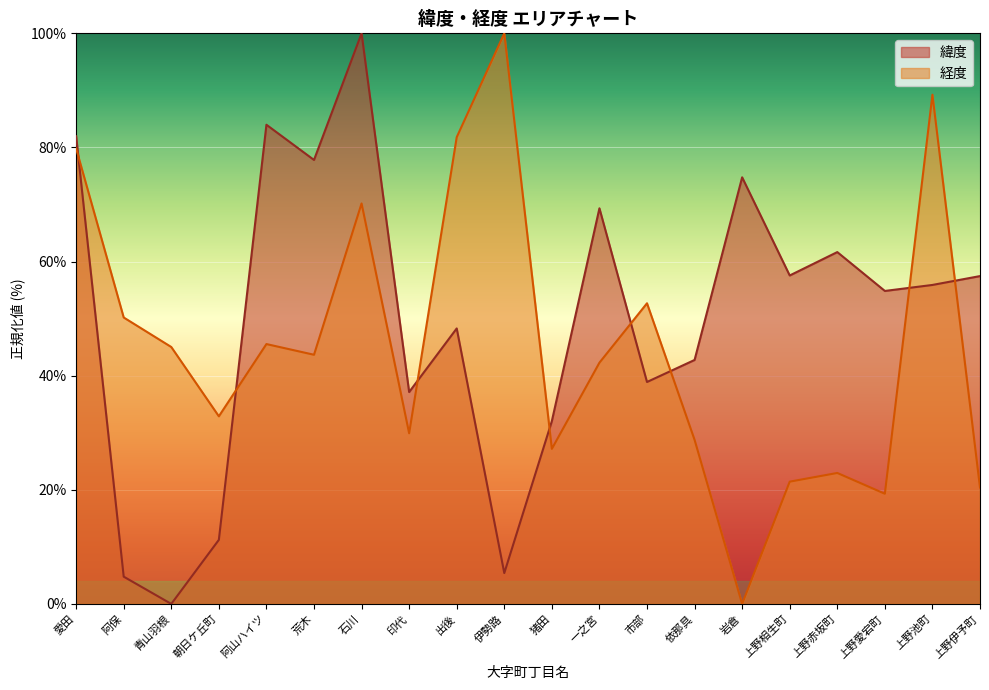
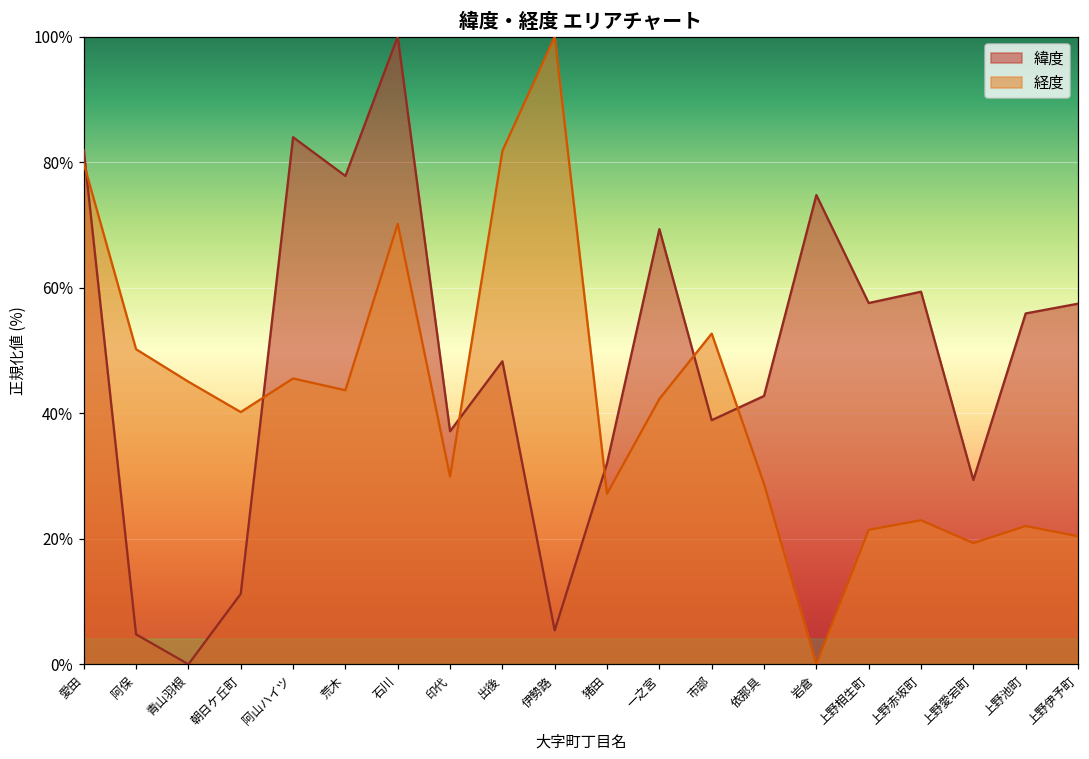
  {
    "緯度": {
      "愛田": "82%",
      "阿保": "5%",
      "朝日ケ丘町": "11%",
      "阿山ハイツ": "84%",
      "荒木": "78%",
      "石川": "100%",
      "印代": "37%",
      "出後": "48%",
      "伊勢路": "5%",
      "猪田": "32%",
      "一之宮": "69%",
      "市部": "39%",
      "依那具": "43%",
      "岩倉": "75%",
      "上野相生町": "58%",
-     "上野赤坂町": "62%",
-     "上野愛宕町": "55%",
+     "上野赤坂町": "59%",
+     "上野愛宕町": "29%",
      "上野池町": "56%",
      "上野伊予町": "57%"
    },
    "経度": {
      "愛田": "80%",
      "阿保": "50%",
      "青山羽根": "45%",
-     "朝日ケ丘町": "33%",
+     "朝日ケ丘町": "40%",
      "阿山ハイツ": "46%",
      "荒木": "44%",
      "石川": "70%",
      "印代": "30%",
      "出後": "82%",
      "伊勢路": "100%",
      "猪田": "27%",
      "一之宮": "42%",
      "市部": "53%",
      "依那具": "29%",
      "上野相生町": "21%",
      "上野赤坂町": "23%",
      "上野愛宕町": "19%",
-     "上野池町": "89%",
+     "上野池町": "22%",
      "上野伊予町": "20%"
    }
  }
